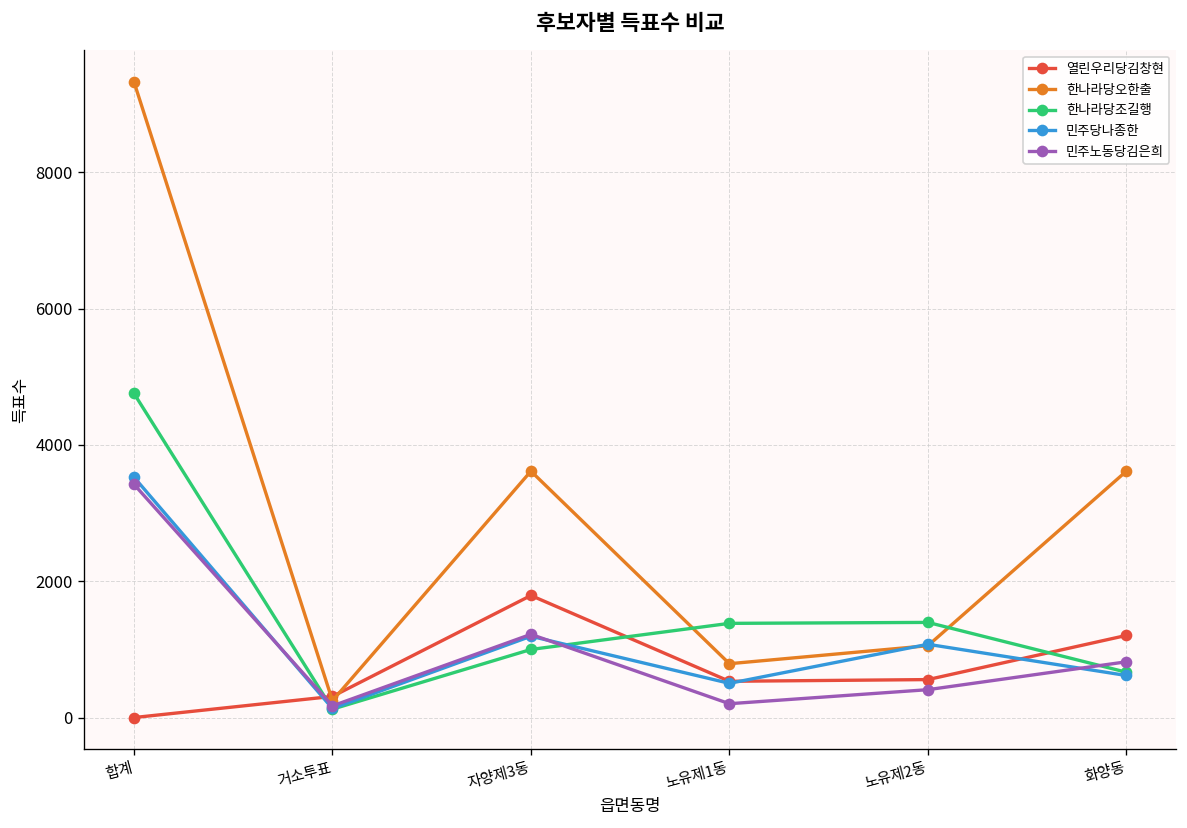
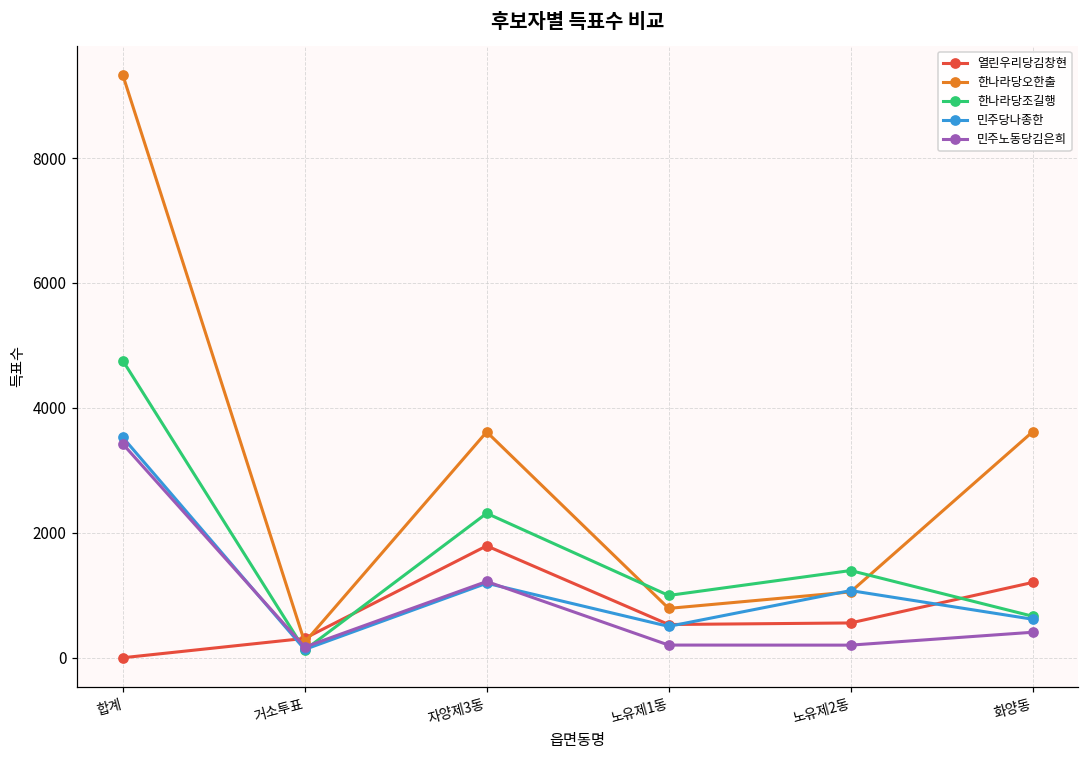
  {
    "한나라당조길행": {
      "합계": 4800,
-     "자양제3동": 1000,
-     "노유제1동": 1400,
+     "자양제3동": 2300,
+     "노유제1동": 1000,
      "노유제2동": 1400,
      "화양동": 700
    },
    "민주당나종한": {
      "합계": 3500,
      "화양동": 600
    },
    "민주노동당김은희": {
      "합계": 3400,
      "노유제1동": 200,
-     "노유제2동": 400,
-     "화양동": 800
+     "노유제2동": 200,
+     "화양동": 400
    }
  }
